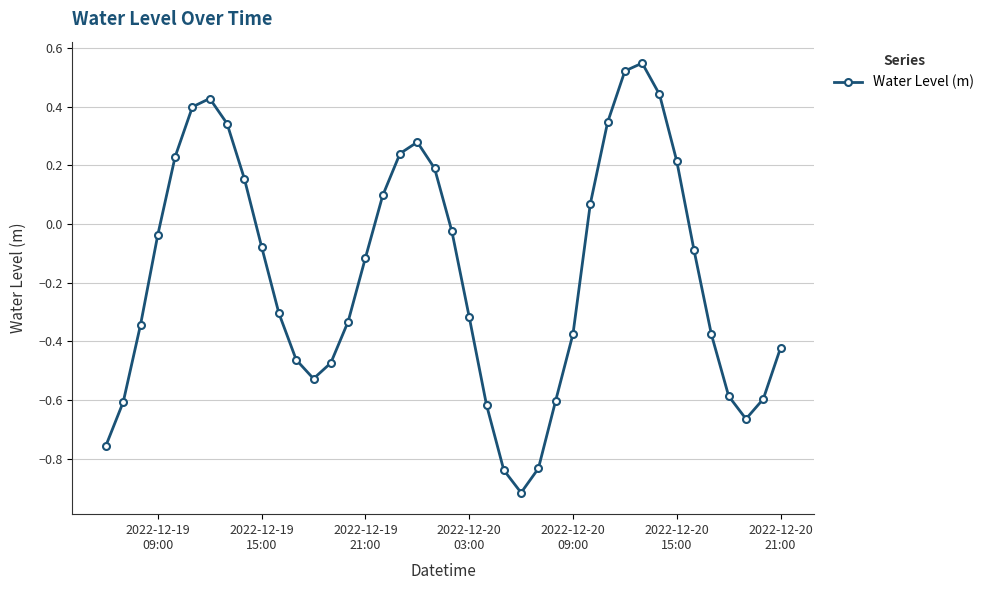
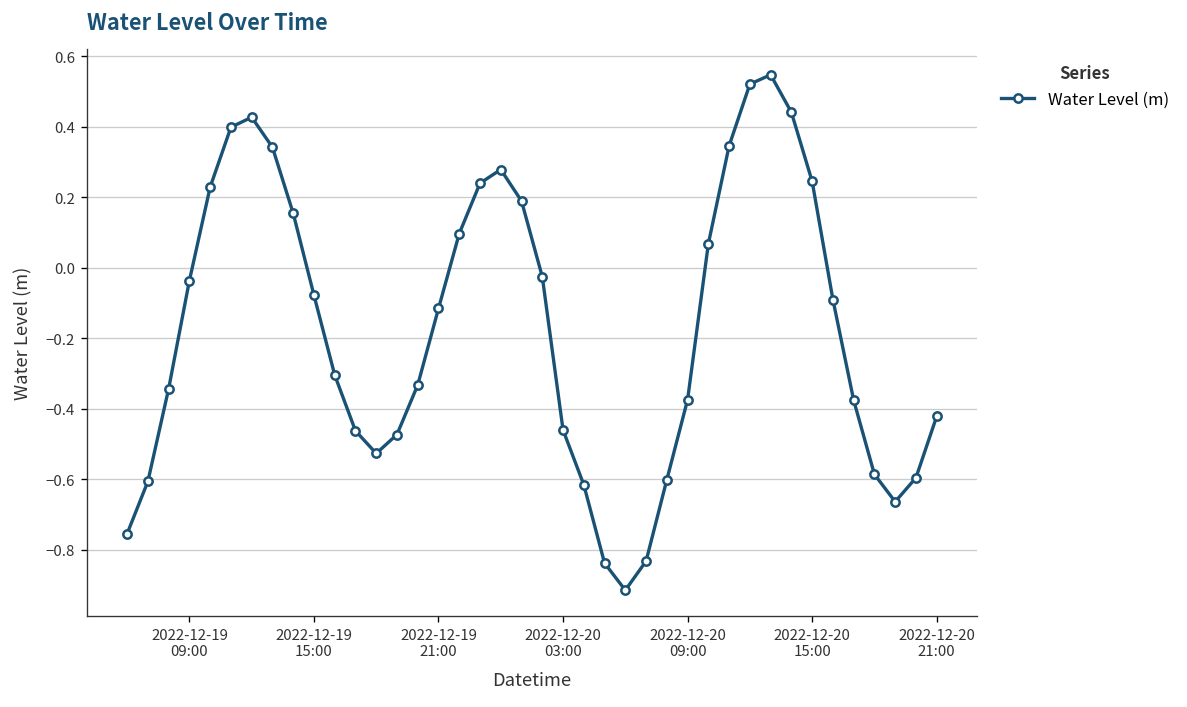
  {
    "2022-12-19 09:00": -0.04,
    "2022-12-19 15:00": -0.08,
    "2022-12-19 21:00": -0.12,
-   "2022-12-20 03:00": -0.32,
+   "2022-12-20 03:00": -0.46,
    "2022-12-20 09:00": -0.37,
-   "2022-12-20 15:00": 0.21,
+   "2022-12-20 15:00": 0.25,
    "2022-12-20 21:00": -0.42
  }
